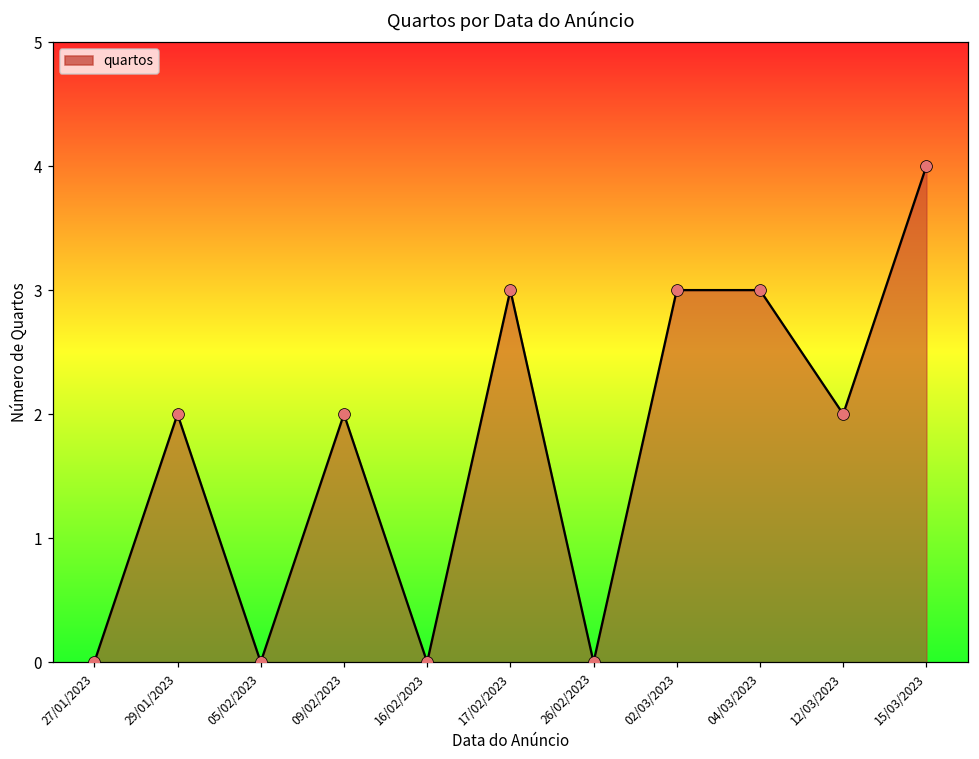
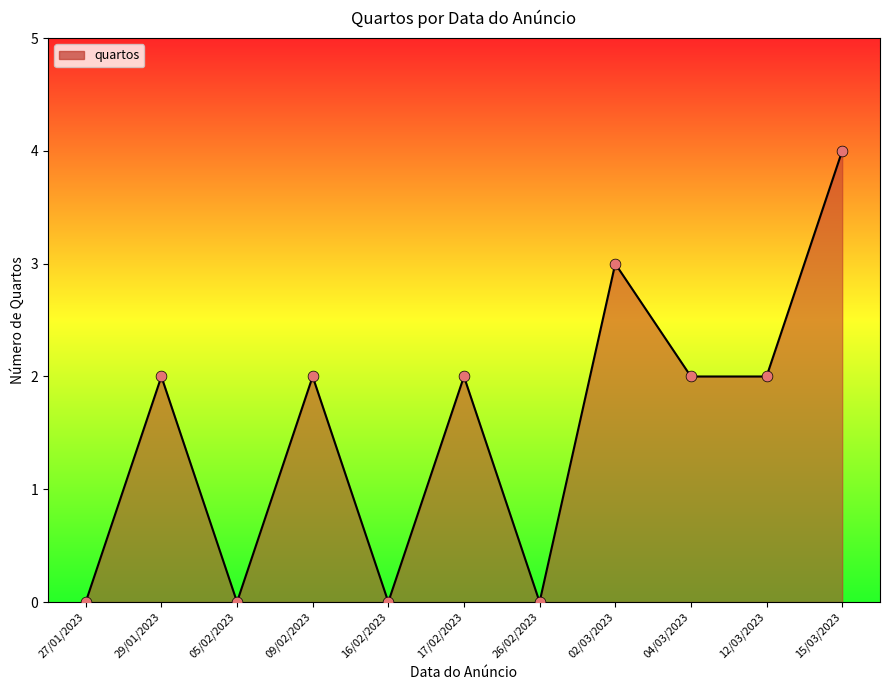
  {
    "27/01/2023": 0,
    "29/01/2023": 2,
    "05/02/2023": 0,
    "09/02/2023": 2,
    "16/02/2023": 0,
-   "17/02/2023": 3,
+   "17/02/2023": 2,
    "26/02/2023": 0,
    "02/03/2023": 3,
-   "04/03/2023": 3,
+   "04/03/2023": 2,
    "12/03/2023": 2,
    "15/03/2023": 4
  }
